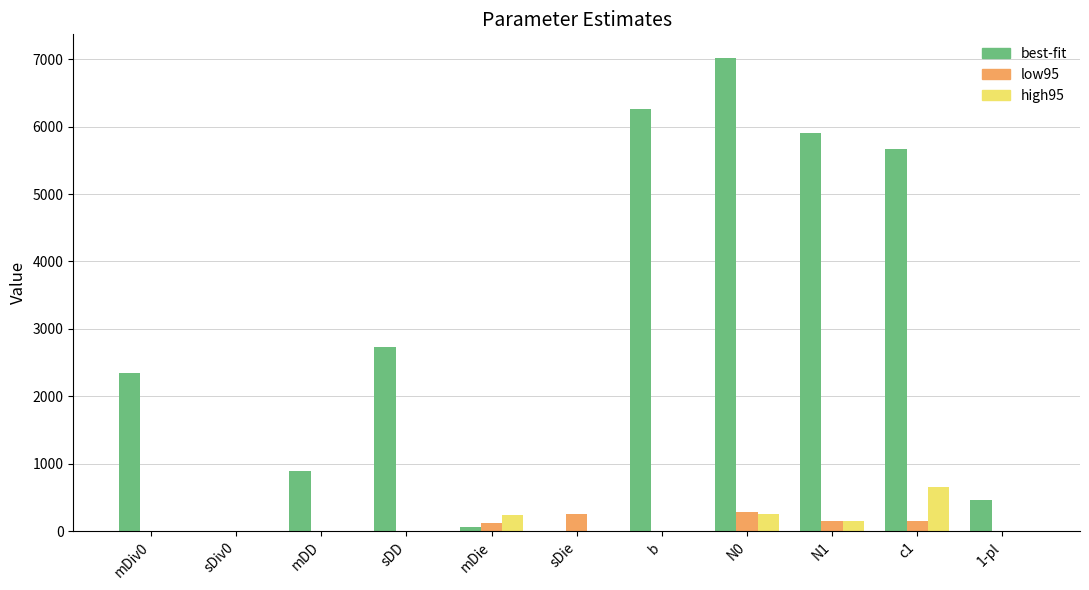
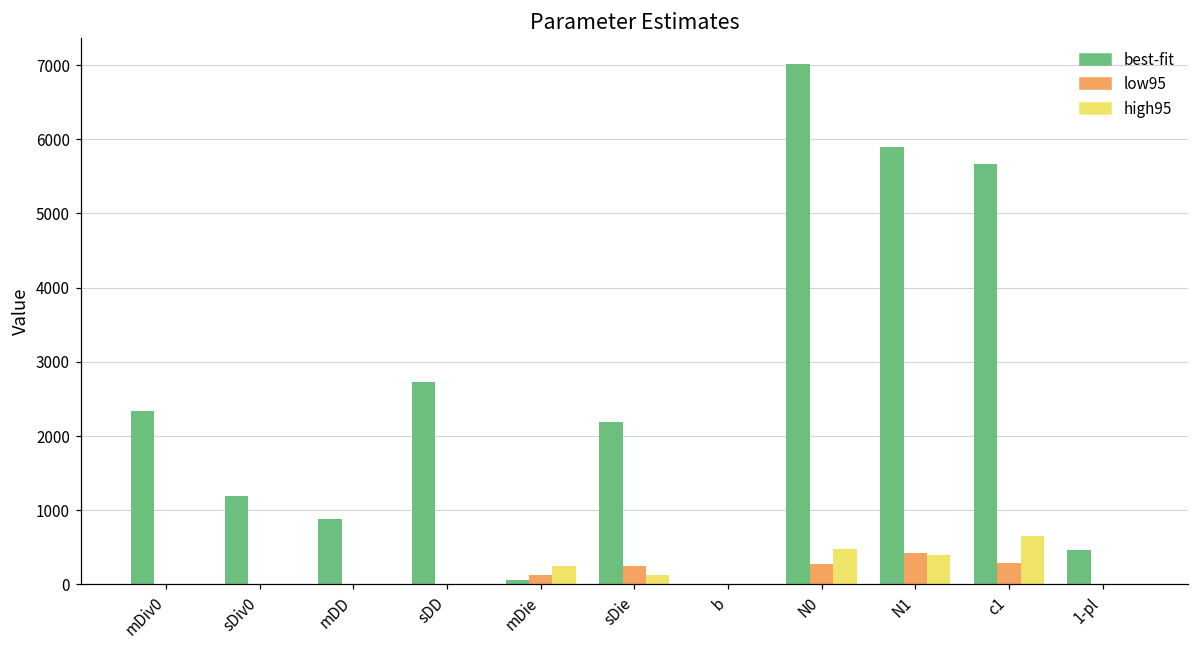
  {
    "best-fit": {
      "mDiv0": 2300,
-     "sDiv0": 0,
+     "sDiv0": 1200,
      "mDD": 900,
      "sDD": 2700,
      "mDie": 100,
-     "sDie": 0,
-     "b": 6300,
+     "sDie": 2200,
+     "b": 0,
      "N0": 7000,
      "N1": 5900,
      "c1": 5700,
      "1-pl": 500
    },
    "low95": {
      "mDD": 0,
      "sDD": 0,
      "mDie": 100,
      "sDie": 300,
      "N0": 300,
-     "N1": 200,
-     "c1": 200
+     "N1": 400,
+     "c1": 300
    },
    "high95": {
      "mDD": 0,
      "sDD": 0,
      "mDie": 200,
-     "sDie": 0,
-     "N0": 300,
-     "N1": 100,
+     "sDie": 100,
+     "N0": 500,
+     "N1": 400,
      "c1": 700
    }
  }
